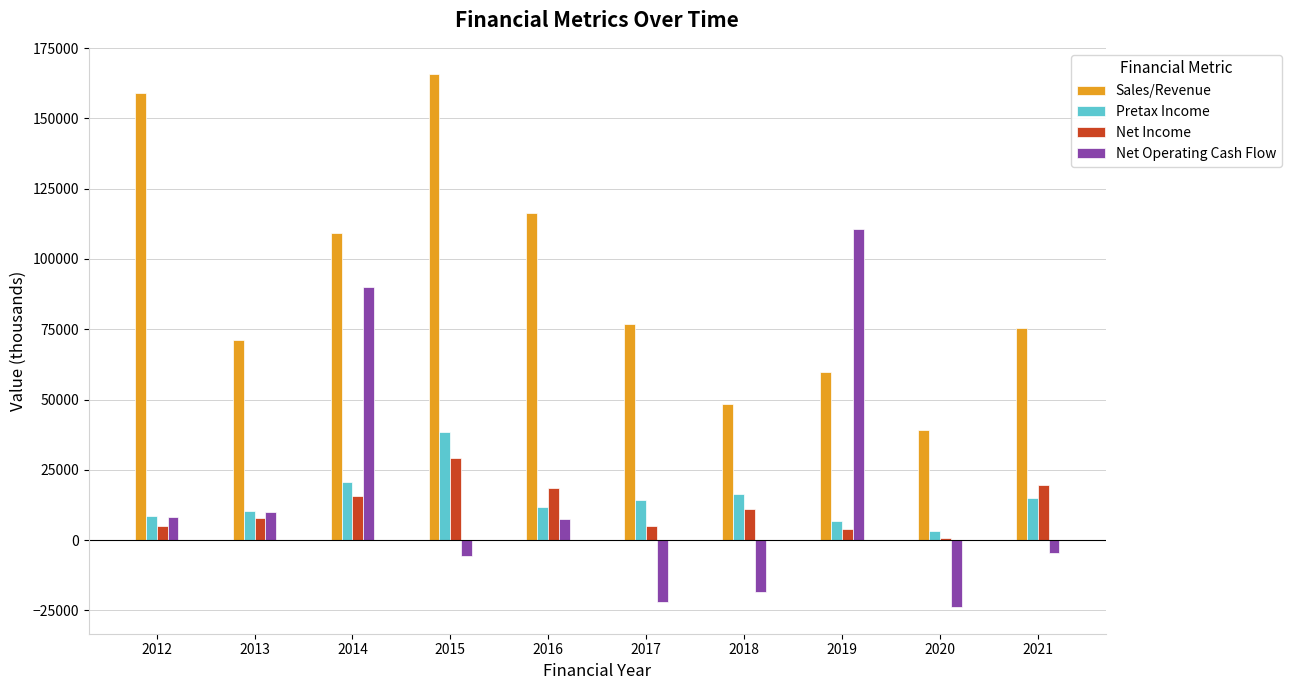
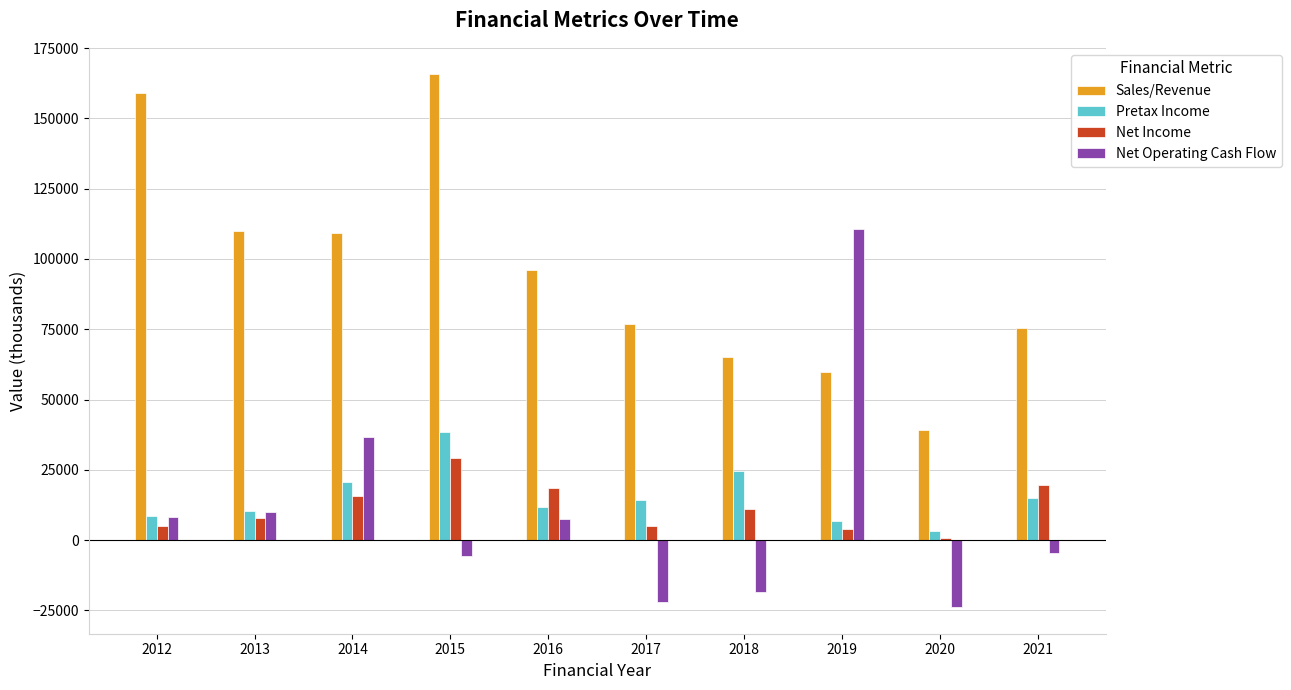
  {
    "Sales/Revenue": {
      "2012": 159000,
-     "2013": 71000,
+     "2013": 110000,
      "2014": 109000,
      "2015": 166000,
-     "2016": 116000,
+     "2016": 96000,
      "2017": 77000,
-     "2018": 49000,
+     "2018": 65000,
      "2019": 60000,
      "2020": 39000,
      "2021": 75000
    },
    "Pretax Income": {
      "2012": 8000,
      "2013": 10000,
      "2014": 21000,
      "2015": 38000,
      "2016": 12000,
      "2017": 14000,
-     "2018": 16000,
+     "2018": 24000,
      "2019": 7000,
      "2020": 3000,
      "2021": 15000
    },
    "Net Income": {
      "2012": 5000,
      "2013": 8000,
      "2014": 16000,
      "2015": 29000,
      "2016": 18000,
      "2017": 5000,
      "2018": 11000,
      "2019": 4000,
      "2021": 20000
    },
    "Net Operating Cash Flow": {
      "2012": 8000,
      "2013": 10000,
-     "2014": 90000,
+     "2014": 37000,
      "2015": -6000,
      "2016": 7000,
      "2017": -22000,
      "2018": -19000,
      "2019": 111000,
      "2020": -24000,
      "2021": -5000
    }
  }
